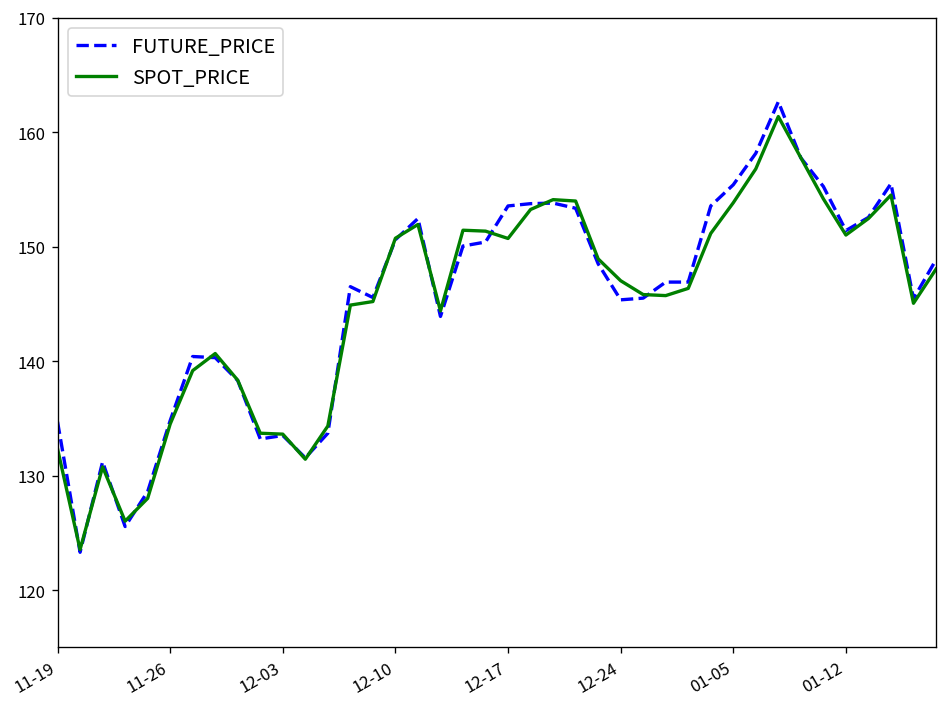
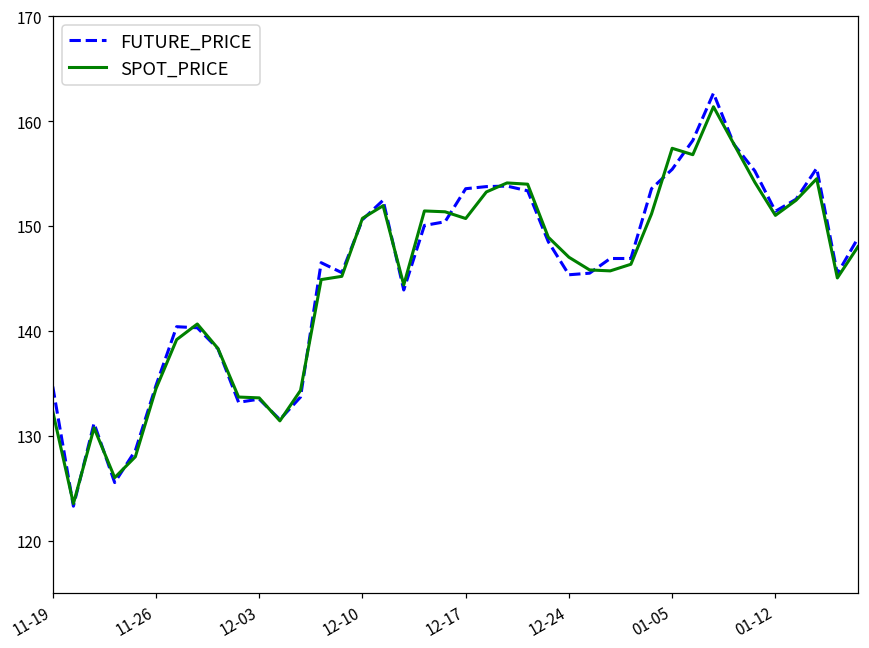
  {
    "FUTURE_PRICE": {
      "11-19": 135,
      "11-26": 135,
      "12-17": 154,
      "12-24": 145,
      "01-05": 155,
      "01-12": 151
    },
    "SPOT_PRICE": {
      "11-19": 132,
      "11-26": 135,
      "12-17": 151,
      "12-24": 147,
-     "01-05": 154,
+     "01-05": 157,
      "01-12": 151
    }
  }
